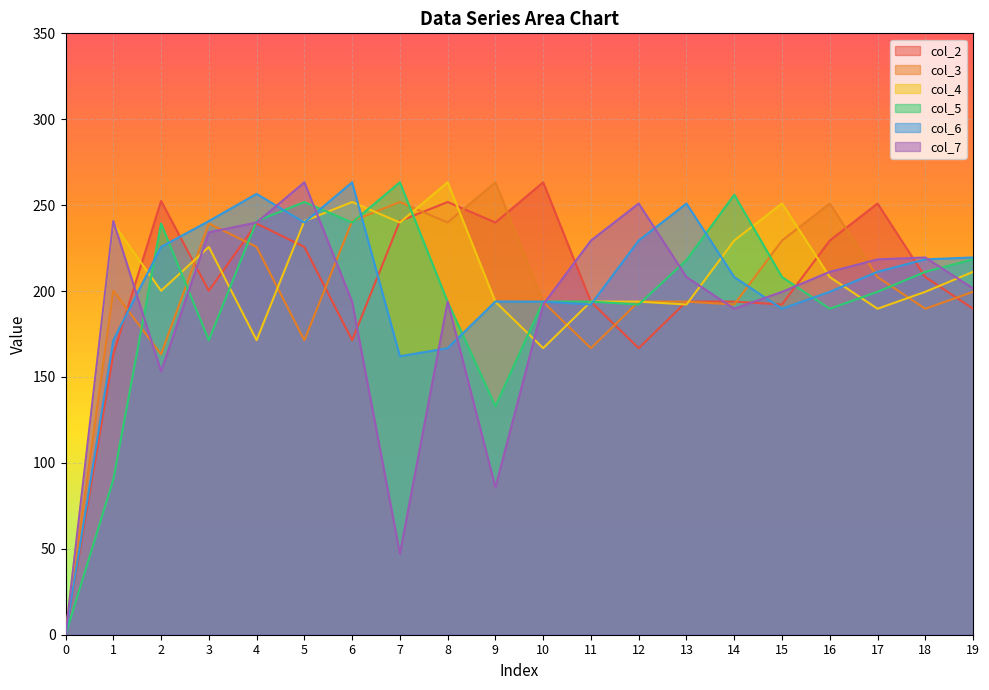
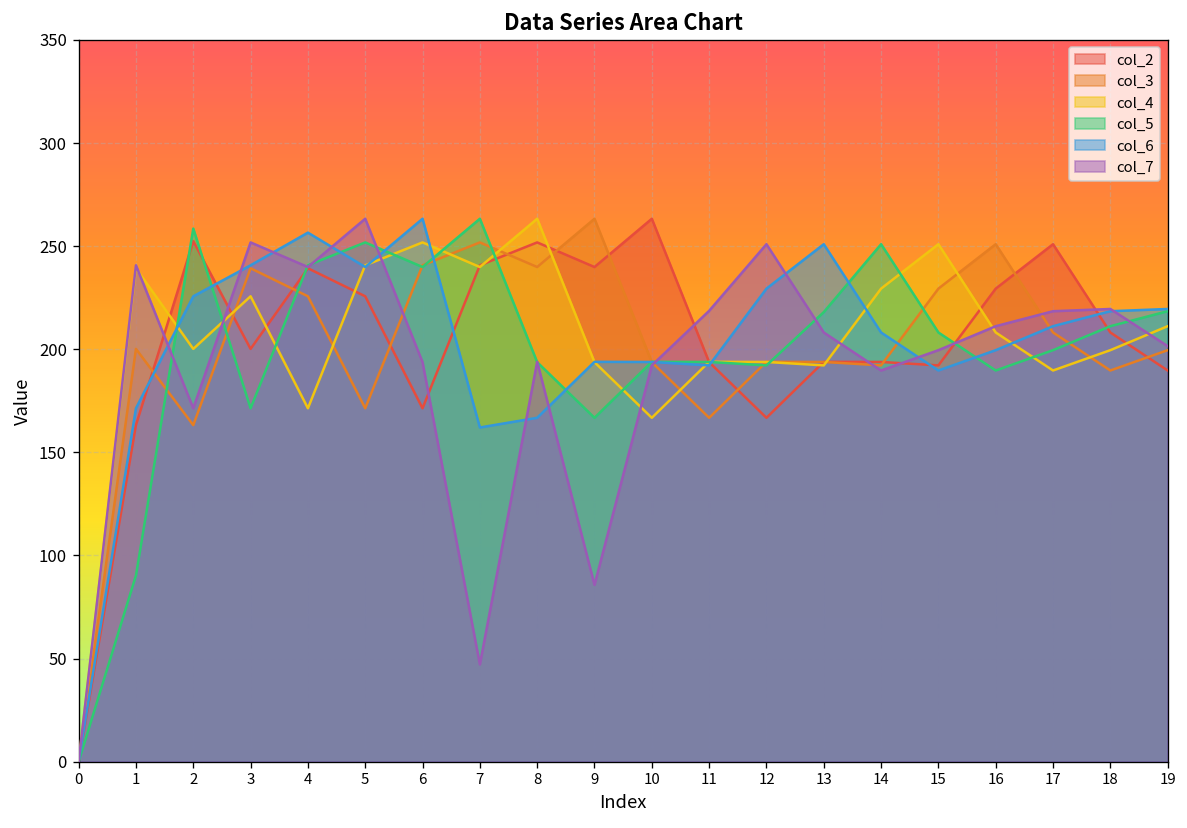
  {
    "col_5": {
      "1": 90,
-     "2": 239,
+     "2": 259,
      "3": 171,
      "5": 252,
      "7": 263,
-     "9": 133,
+     "9": 167,
      "12": 192,
      "13": 218,
-     "14": 256,
+     "14": 251,
      "15": 208,
      "16": 190,
      "17": 200,
      "18": 211
    },
    "col_6": {
      "1": 171,
      "2": 226,
      "4": 257,
      "6": 263,
      "7": 162,
      "8": 167,
      "11": 192,
      "12": 229,
      "13": 251,
      "14": 208,
      "15": 190,
      "16": 200,
      "17": 211
    },
    "col_7": {
-     "2": 153,
-     "3": 234,
+     "2": 171,
+     "3": 252,
      "5": 263,
      "6": 194,
      "7": 47,
      "9": 86,
      "10": 192,
-     "11": 229,
+     "11": 219,
      "12": 251,
      "13": 208,
      "14": 190,
      "15": 200,
      "16": 211,
      "17": 218,
      "19": 202
    }
  }
